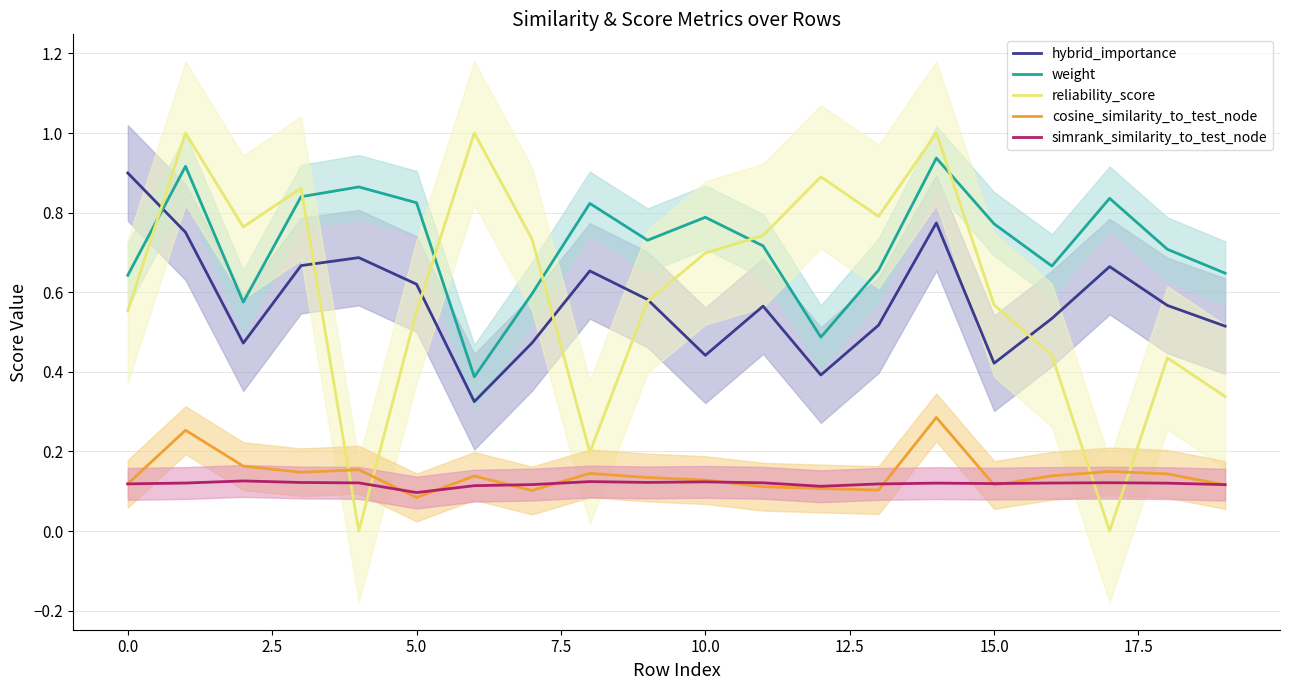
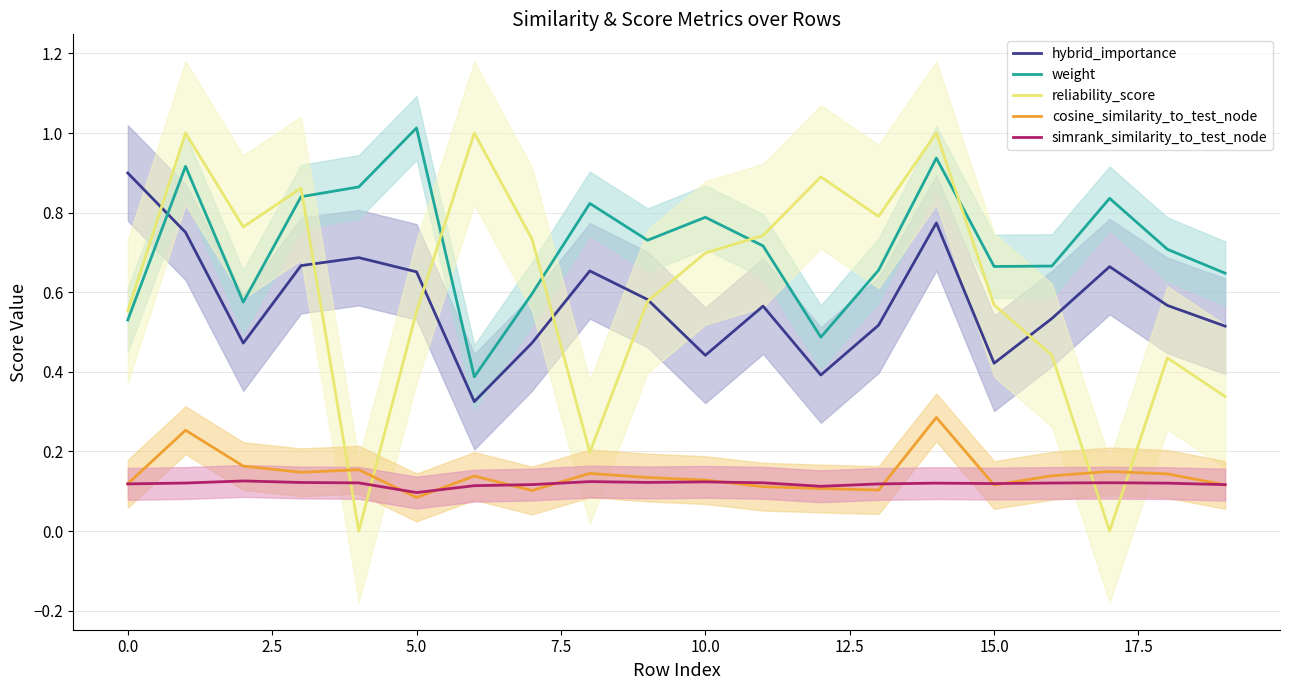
  {
    "hybrid_importance": {
      "0.0": 0.90,
-     "5.0": 0.62,
+     "5.0": 0.65,
      "10.0": 0.44,
      "15.0": 0.42
    },
    "weight": {
-     "0.0": 0.64,
-     "5.0": 0.82,
+     "0.0": 0.53,
+     "5.0": 1.01,
      "10.0": 0.79,
-     "15.0": 0.77
+     "15.0": 0.66
    },
    "cosine_similarity_to_test_node": {
      "5.0": 0.08
    },
    "simrank_similarity_to_test_node": {
      "5.0": 0.10
    }
  }
